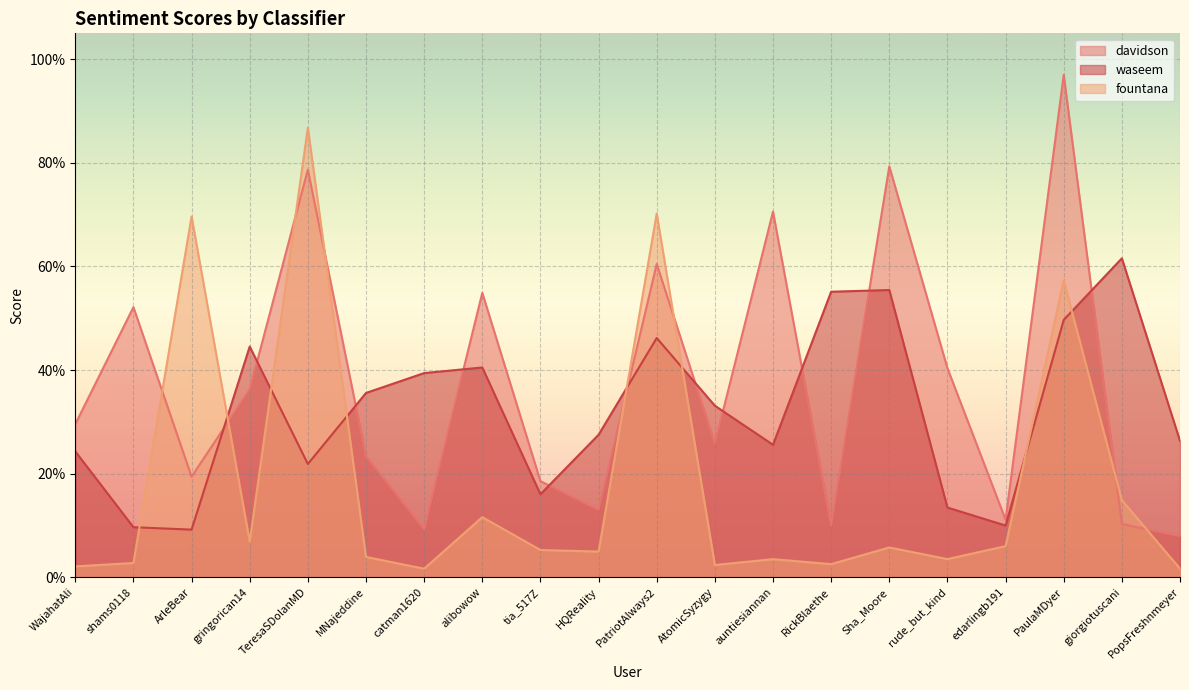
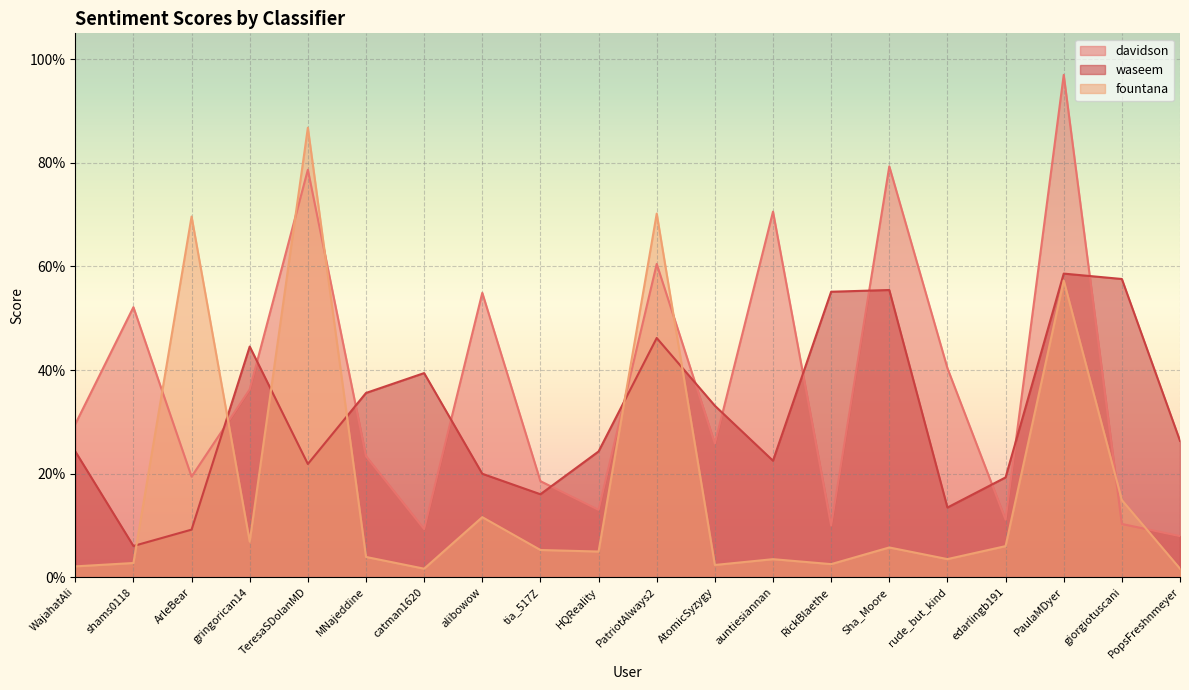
  {
    "waseem": {
      "WajahatAli": "24%",
-     "shams0118": "10%",
+     "shams0118": "6%",
      "ArleBear": "9%",
      "gringorican14": "45%",
      "TeresaSDolanMD": "22%",
      "MNajeddine": "36%",
      "catman1620": "39%",
-     "alibowow": "40%",
+     "alibowow": "20%",
      "tia_517Z": "16%",
-     "HQReality": "27%",
+     "HQReality": "24%",
      "PatriotAlways2": "46%",
      "AtomicSyzygy": "33%",
-     "auntiesiannan": "26%",
+     "auntiesiannan": "22%",
      "RickBlaethe": "55%",
      "Sha_Moore": "55%",
      "rude_but_kind": "13%",
-     "edarlingb191": "10%",
-     "PaulaMDyer": "50%",
-     "giorgiotuscani": "62%",
+     "edarlingb191": "19%",
+     "PaulaMDyer": "59%",
+     "giorgiotuscani": "58%",
      "PopsFreshnmeyer": "26%"
    }
  }
